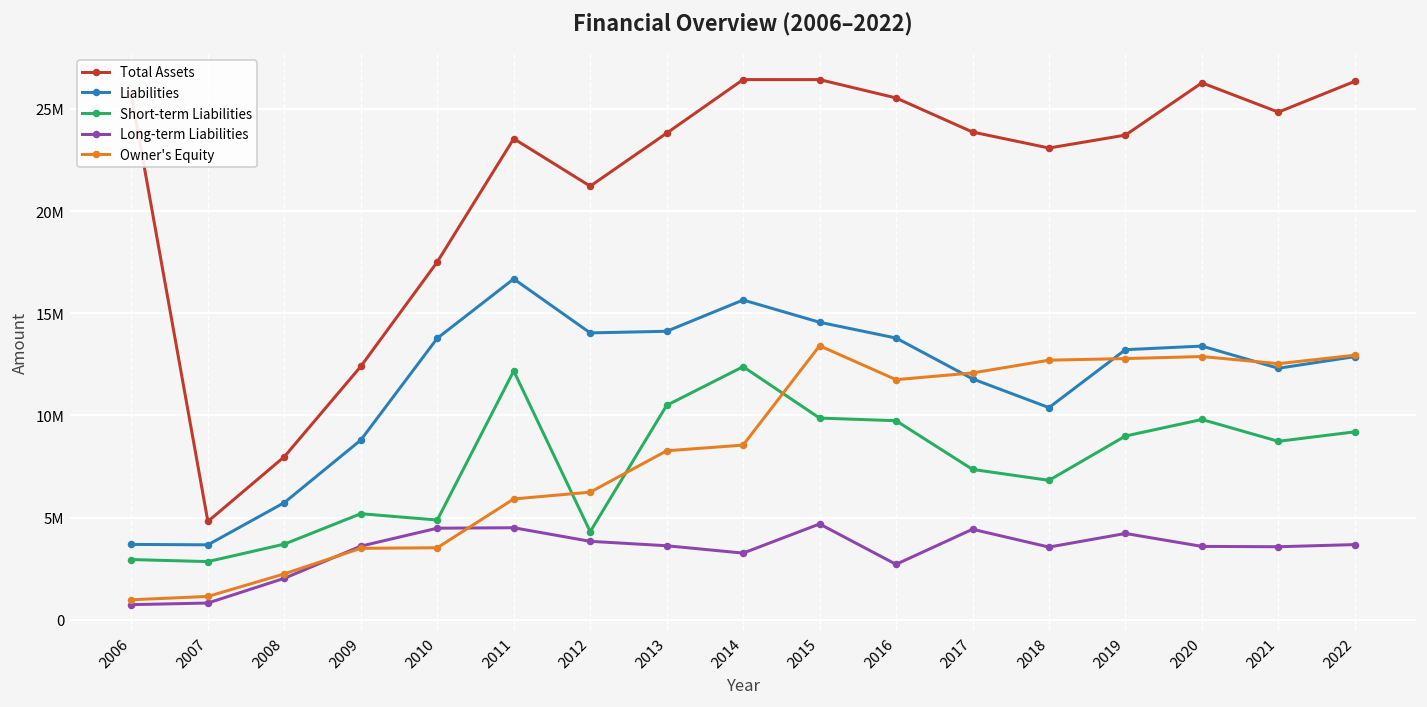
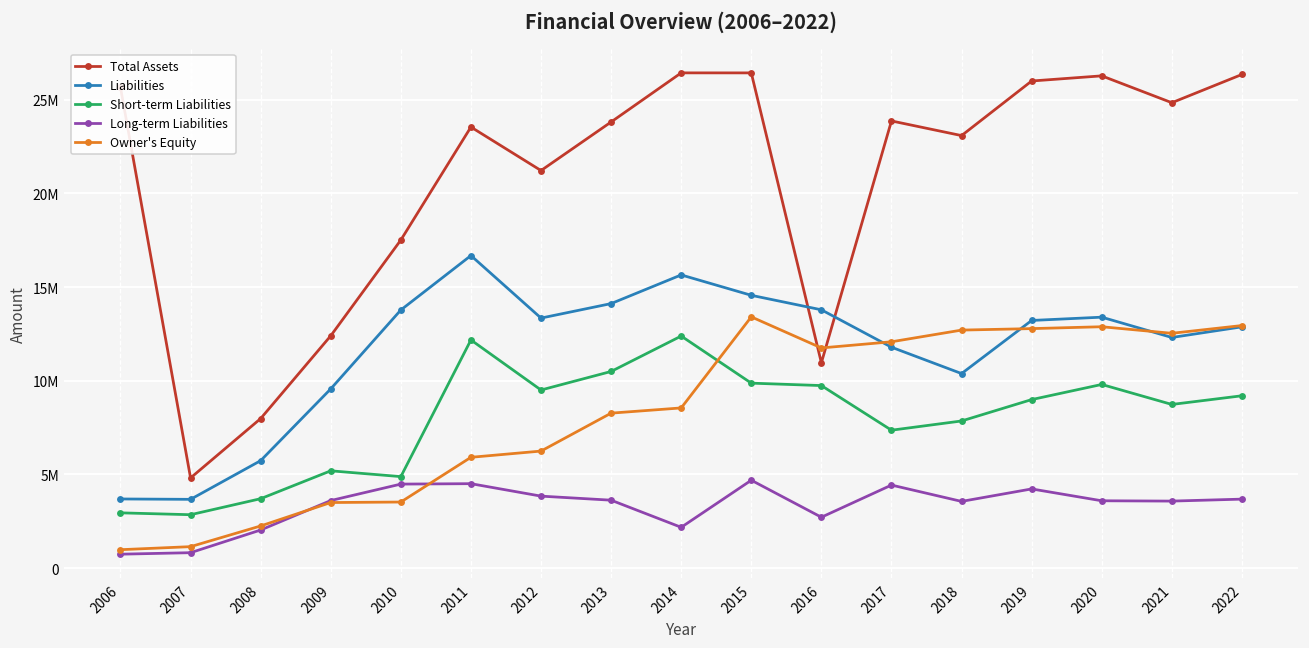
  {
    "Total Assets": {
      "2007": 4800000,
      "2008": 8000000,
      "2009": 12400000,
      "2010": 17500000,
      "2011": 23500000,
      "2012": 21200000,
      "2013": 23800000,
      "2014": 26400000,
      "2015": 26400000,
-     "2016": 25500000,
+     "2016": 11000000,
      "2017": 23900000,
      "2018": 23100000,
-     "2019": 23700000,
+     "2019": 26000000,
      "2020": 26300000,
      "2021": 24800000,
      "2022": 26400000
    },
    "Liabilities": {
      "2006": 3700000,
      "2007": 3700000,
      "2008": 5700000,
-     "2009": 8800000,
+     "2009": 9600000,
      "2010": 13800000,
      "2011": 16700000,
-     "2012": 14000000,
+     "2012": 13300000,
      "2013": 14100000,
      "2014": 15700000,
      "2015": 14600000,
      "2016": 13800000,
      "2017": 11800000,
      "2018": 10400000,
      "2019": 13200000,
      "2020": 13400000,
      "2021": 12300000
    },
    "Short-term Liabilities": {
      "2006": 2900000,
      "2007": 2800000,
      "2008": 3700000,
      "2009": 5200000,
      "2010": 4900000,
      "2011": 12200000,
-     "2012": 4300000,
+     "2012": 9500000,
      "2013": 10500000,
      "2014": 12400000,
      "2015": 9900000,
      "2016": 9700000,
      "2017": 7400000,
-     "2018": 6800000,
+     "2018": 7900000,
      "2019": 9000000,
      "2020": 9800000,
      "2021": 8700000,
      "2022": 9200000
    },
    "Long-term Liabilities": {
      "2006": 700000,
      "2007": 800000,
      "2008": 2000000,
      "2010": 4500000,
      "2011": 4500000,
      "2012": 3800000,
      "2013": 3600000,
-     "2014": 3300000,
+     "2014": 2200000,
      "2015": 4700000,
      "2016": 2700000,
      "2017": 4400000,
      "2018": 3600000,
      "2019": 4200000,
      "2020": 3600000,
      "2021": 3600000,
      "2022": 3700000
    },
    "Owner's Equity": {
      "2006": 1000000,
      "2007": 1100000,
      "2008": 2200000,
      "2010": 3500000,
      "2011": 5900000,
      "2012": 6200000,
      "2013": 8300000,
      "2014": 8500000,
      "2015": 13400000,
      "2016": 11800000,
      "2017": 12100000,
      "2018": 12700000,
      "2019": 12800000,
      "2020": 12900000,
      "2021": 12500000
    }
  }
